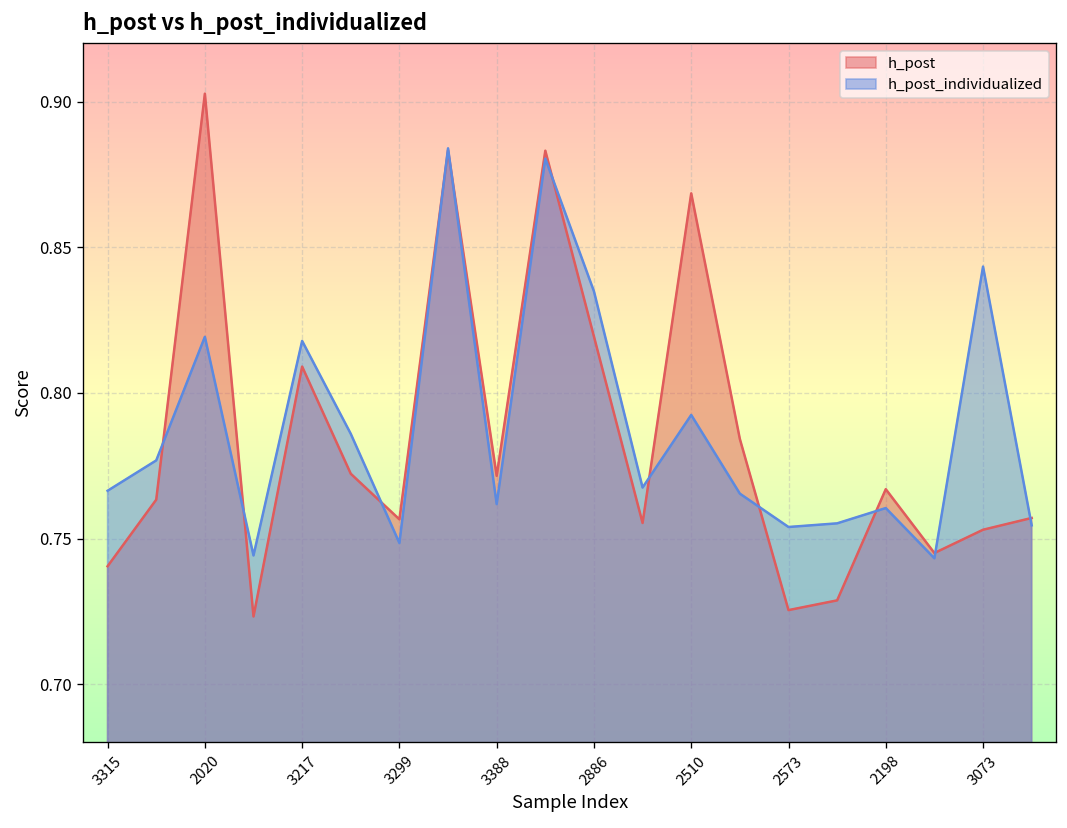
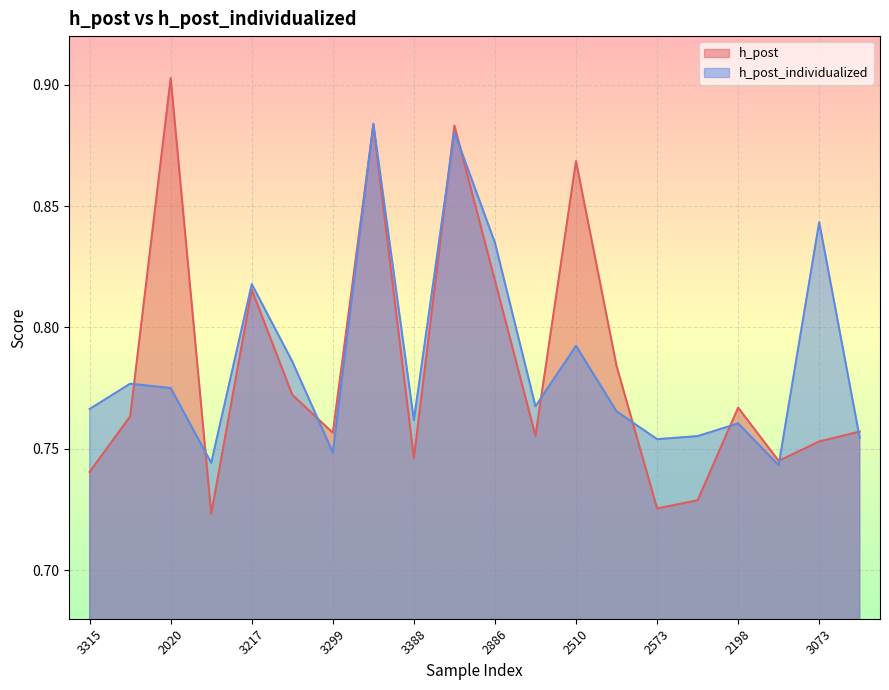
  {
    "h_post": {
      "3315": 0.740,
      "2020": 0.903,
-     "3217": 0.809,
+     "3217": 0.815,
      "3299": 0.757,
-     "3388": 0.772,
+     "3388": 0.746,
      "2886": 0.819,
      "2510": 0.869,
      "2573": 0.725,
      "2198": 0.767,
      "3073": 0.753
    },
    "h_post_individualized": {
      "3315": 0.766,
-     "2020": 0.819,
+     "2020": 0.775,
      "3217": 0.818,
      "3299": 0.748,
      "3388": 0.762,
      "2886": 0.835,
      "2510": 0.792,
      "2573": 0.754,
      "2198": 0.760,
      "3073": 0.843
    }
  }
